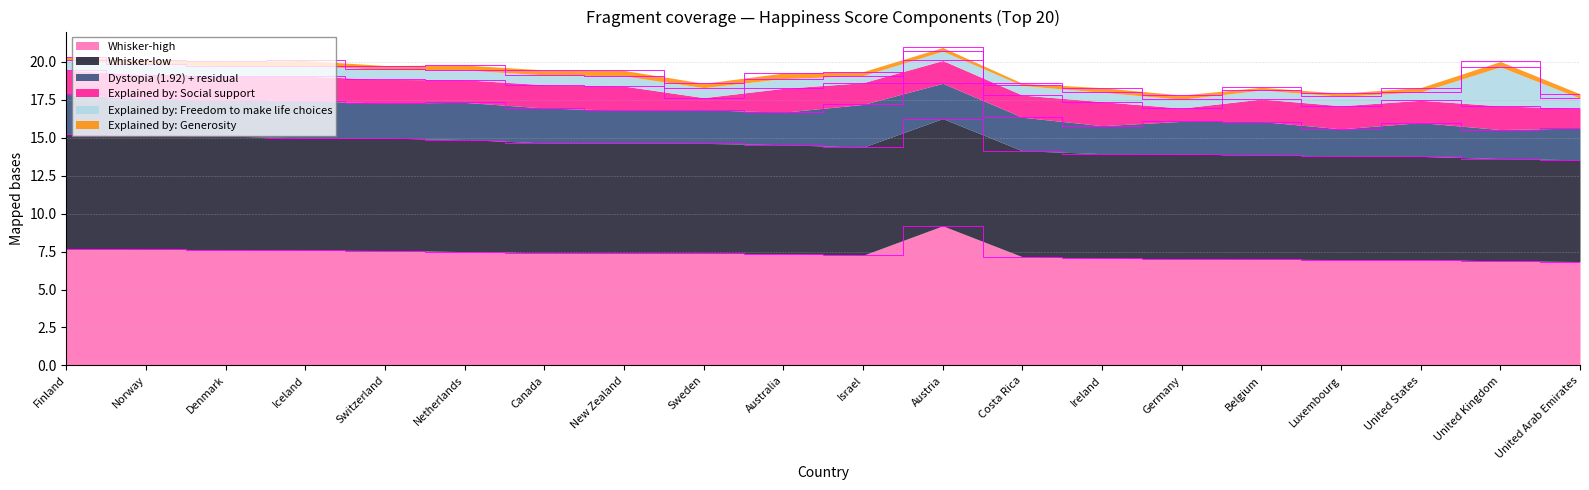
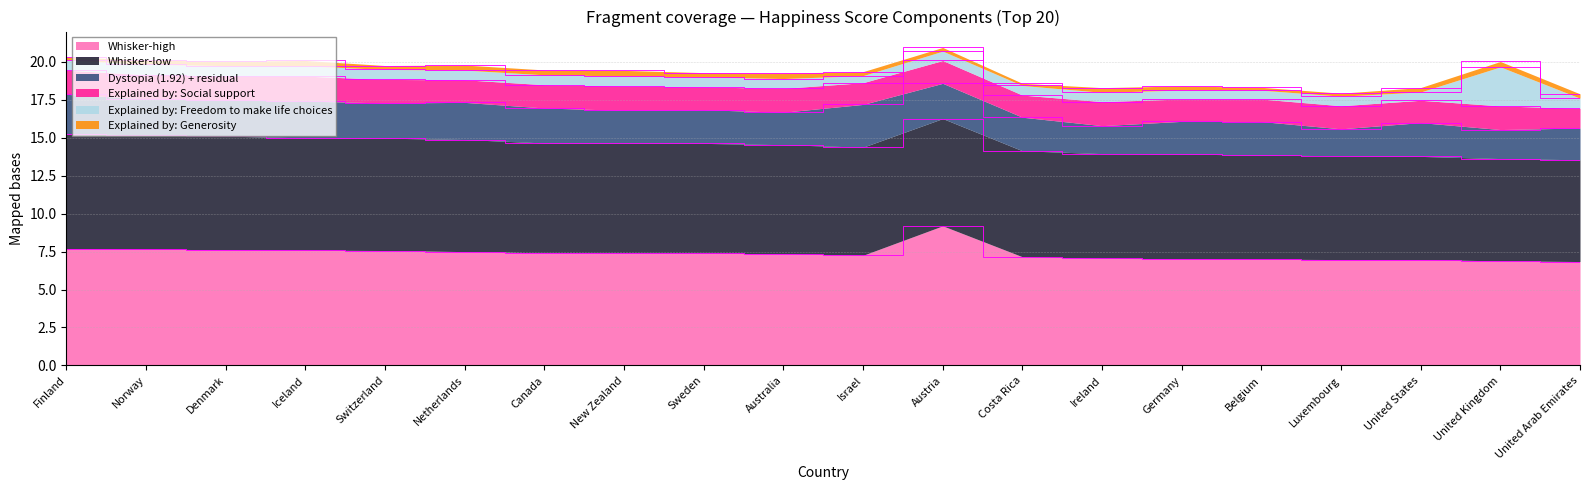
  {
    "Whisker-high": {
      "Finland": 7.7,
      "Norway": 7.7,
      "Denmark": 7.6,
      "Iceland": 7.6,
      "Switzerland": 7.6,
      "Netherlands": 7.5,
      "Canada": 7.4,
      "New Zealand": 7.4,
      "Sweden": 7.4,
      "Australia": 7.4,
      "Israel": 7.3,
      "Austria": 9.2,
      "Costa Rica": 7.2,
      "Ireland": 7.1,
      "Germany": 7.0,
      "Belgium": 7.0,
      "Luxembourg": 7.0,
      "United States": 7.0,
      "United Kingdom": 6.9,
      "United Arab Emirates": 6.8
    },
    "Whisker-low": {
      "Finland": 7.6,
      "Denmark": 7.5,
      "Iceland": 7.4,
      "Switzerland": 7.4,
      "Netherlands": 7.4,
      "Canada": 7.2,
      "New Zealand": 7.2,
      "Sweden": 7.2,
      "Australia": 7.2,
      "Israel": 7.1,
      "Austria": 7.1,
      "Costa Rica": 7.0,
      "Ireland": 6.9,
      "Germany": 6.9,
      "Belgium": 6.9,
      "Luxembourg": 6.8,
      "United States": 6.8,
      "United Kingdom": 6.7,
      "United Arab Emirates": 6.7
    },
    "Dystopia (1.92) + residual": {
      "Finland": 2.6,
      "Switzerland": 2.3,
      "Netherlands": 2.4,
      "Canada": 2.3,
      "New Zealand": 2.2,
      "Sweden": 2.2,
      "Australia": 2.1,
      "Israel": 2.8,
      "Austria": 2.3,
      "Costa Rica": 2.2,
      "Ireland": 1.8,
      "Germany": 2.2,
      "Belgium": 2.2,
      "Luxembourg": 1.8,
      "United States": 2.2,
      "United Kingdom": 1.9,
      "United Arab Emirates": 2.1
    },
    "Explained by: Social support": {
      "Finland": 1.6,
      "Switzerland": 1.5,
      "Netherlands": 1.5,
      "Canada": 1.5,
      "New Zealand": 1.6,
-     "Sweden": 0.8,
+     "Sweden": 1.5,
      "Australia": 1.6,
      "Israel": 1.4,
      "Austria": 1.5,
      "Costa Rica": 1.5,
      "Ireland": 1.6,
-     "Germany": 0.9,
+     "Germany": 1.5,
      "Belgium": 1.5,
      "Luxembourg": 1.5,
      "United States": 1.5,
      "United Kingdom": 1.6,
      "United Arab Emirates": 1.3
    },
    "Explained by: Freedom to make life choices": {
      "Finland": 0.7,
      "Switzerland": 0.7,
      "Netherlands": 0.6,
      "Canada": 0.7,
      "New Zealand": 0.7,
      "Sweden": 0.7,
      "Australia": 0.6,
      "Israel": 0.5,
      "Austria": 0.6,
      "Ireland": 0.6,
      "Germany": 0.6,
      "Belgium": 0.6,
      "Luxembourg": 0.6,
      "United States": 0.5,
      "United Kingdom": 2.6,
      "United Arab Emirates": 0.7
    },
    "Explained by: Generosity": {
      "Finland": 0.2,
      "Switzerland": 0.3,
      "Netherlands": 0.3,
      "Canada": 0.3,
      "New Zealand": 0.4,
      "Sweden": 0.3,
      "Australia": 0.4,
      "Israel": 0.3,
      "Austria": 0.2,
      "Ireland": 0.3,
      "Germany": 0.3,
      "Belgium": 0.2,
      "Luxembourg": 0.2,
      "United States": 0.3,
      "United Kingdom": 0.4,
      "United Arab Emirates": 0.3
    }
  }
